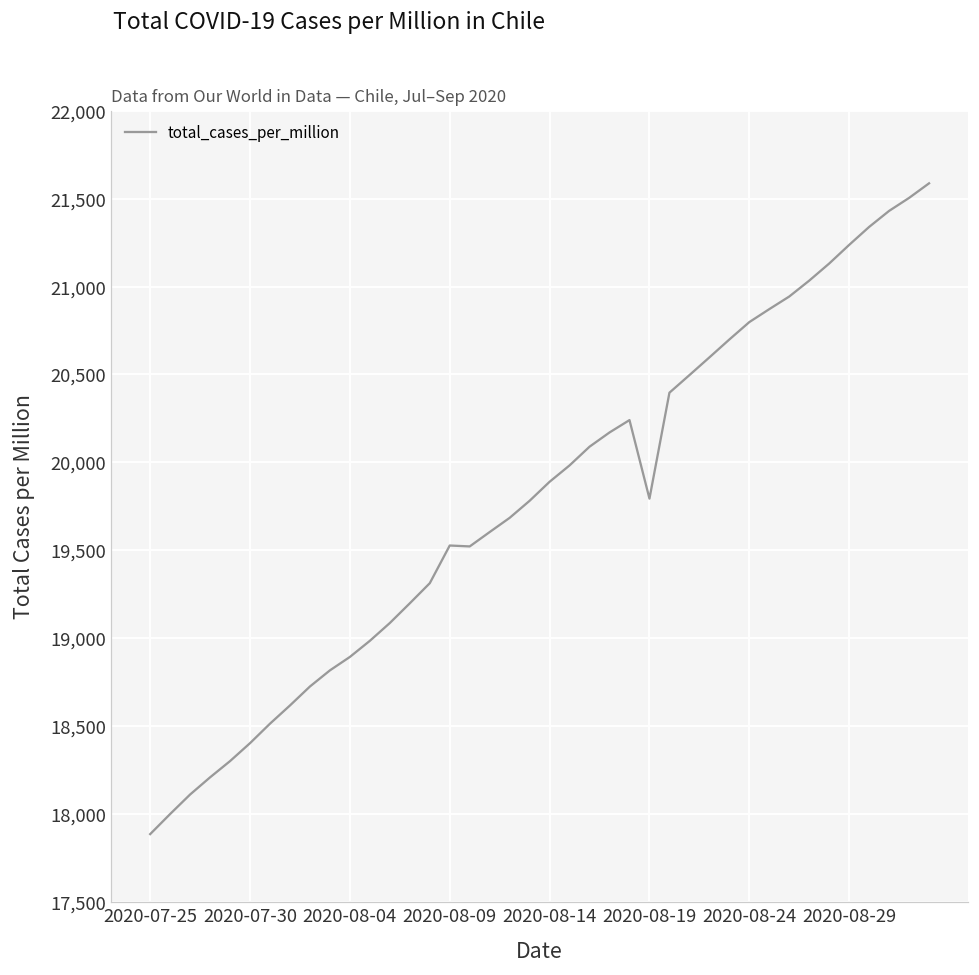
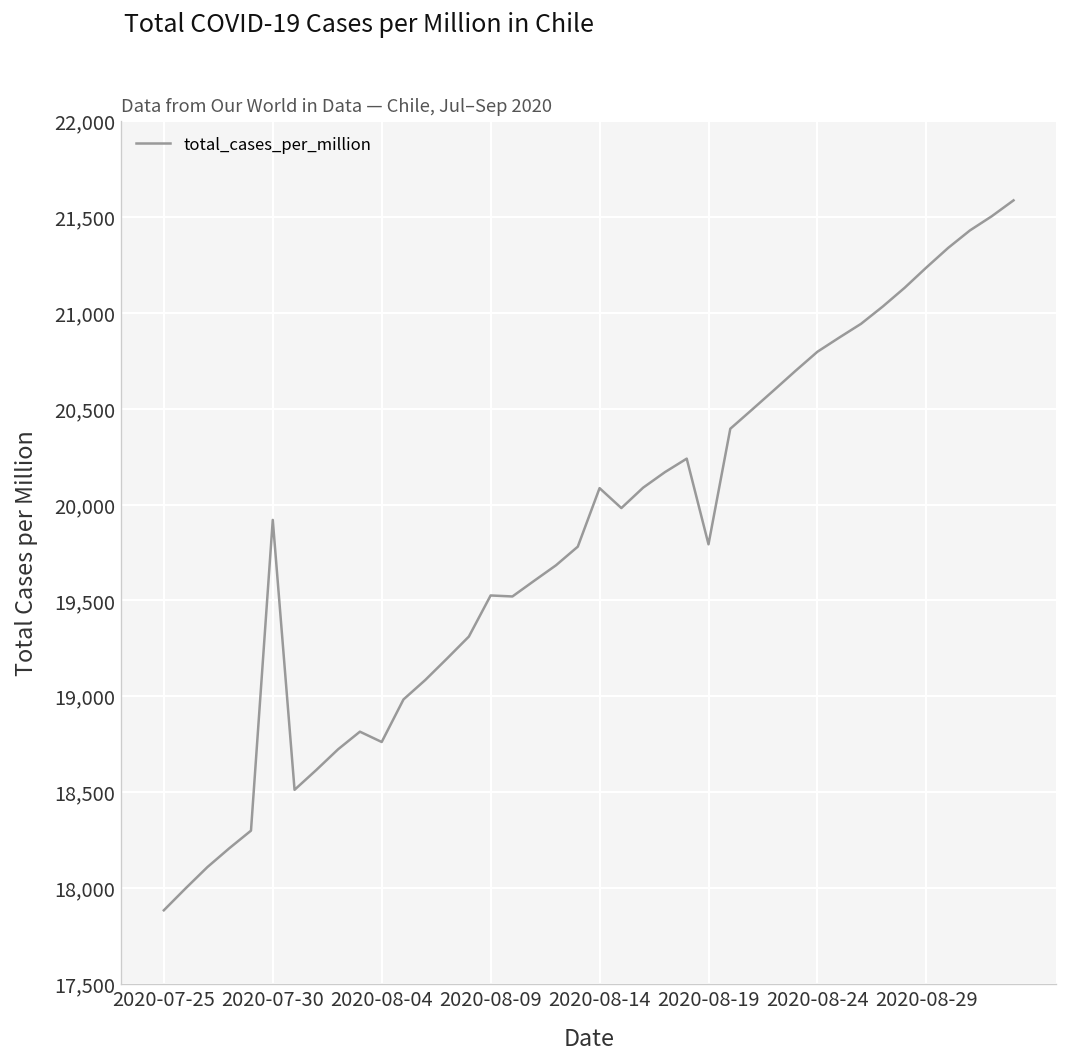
  {
    "2020-07-25": "17,880",
-   "2020-07-30": "18,400",
-   "2020-08-04": "18,890",
+   "2020-07-30": "19,920",
+   "2020-08-04": "18,760",
    "2020-08-09": "19,530",
-   "2020-08-14": "19,890",
+   "2020-08-14": "20,090",
    "2020-08-19": "19,790",
    "2020-08-24": "20,800",
    "2020-08-29": "21,240"
  }
